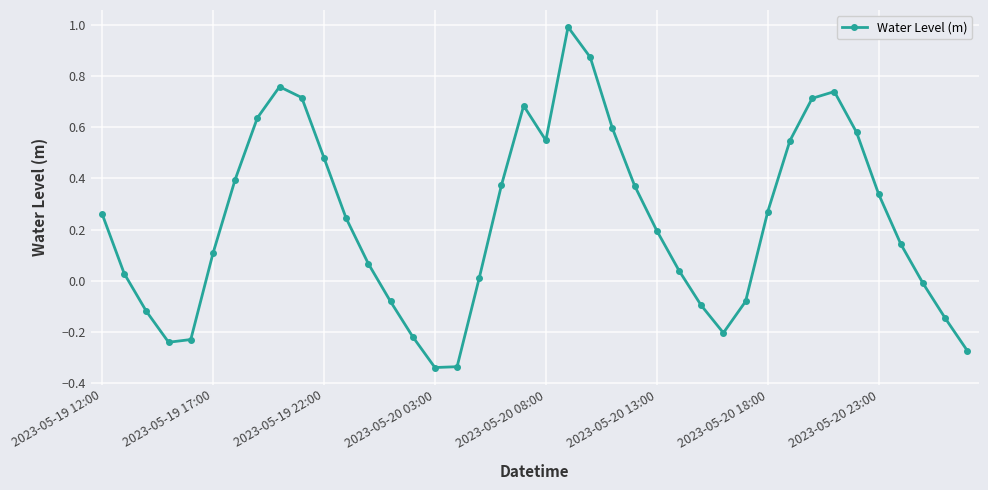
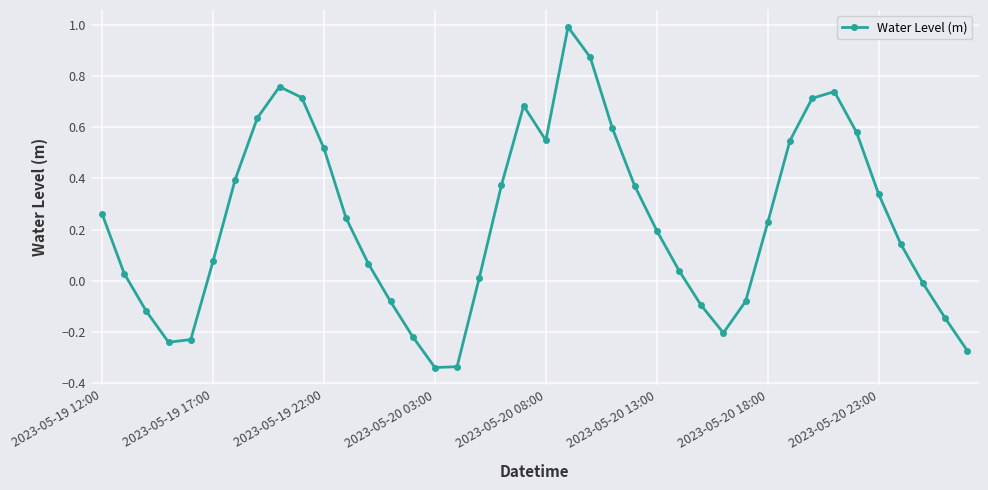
  {
    "2023-05-19 12:00": 0.26,
-   "2023-05-19 17:00": 0.11,
-   "2023-05-19 22:00": 0.48,
+   "2023-05-19 17:00": 0.08,
+   "2023-05-19 22:00": 0.52,
    "2023-05-20 03:00": -0.34,
    "2023-05-20 08:00": 0.55,
    "2023-05-20 13:00": 0.20,
-   "2023-05-20 18:00": 0.27,
+   "2023-05-20 18:00": 0.23,
    "2023-05-20 23:00": 0.34
  }
